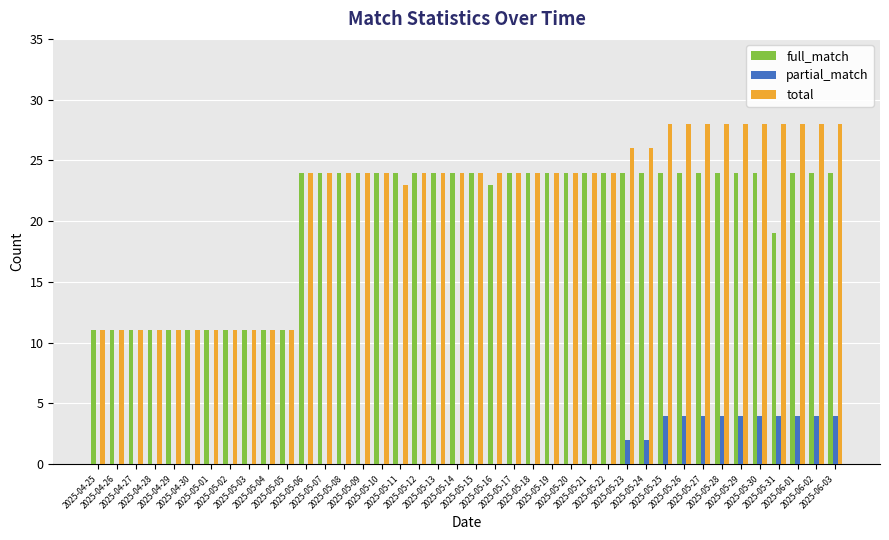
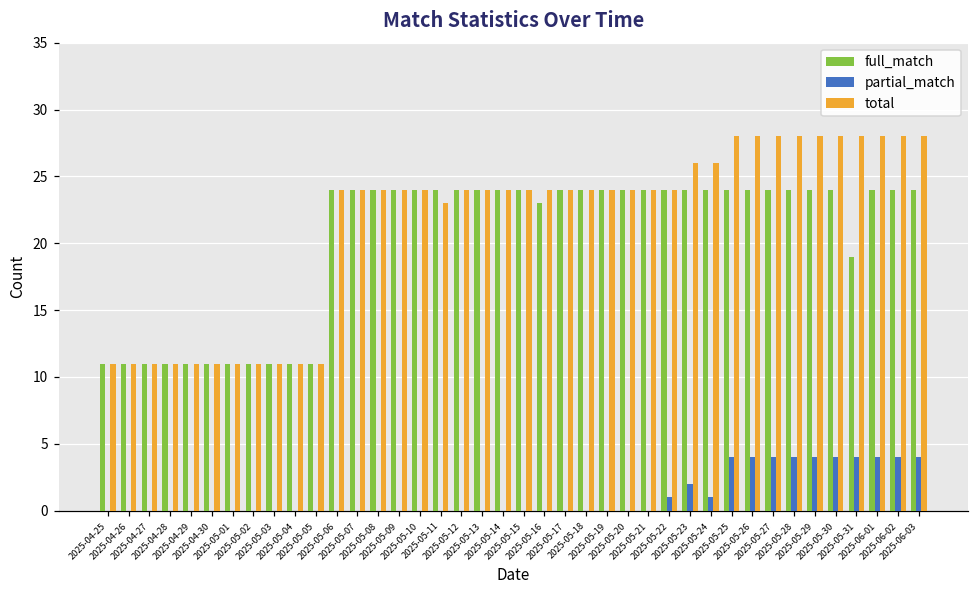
  {
    "full_match": {
      "2025-04-25": 11,
      "2025-04-26": 11,
      "2025-04-27": 11,
      "2025-04-28": 11,
      "2025-04-29": 11,
      "2025-04-30": 11,
      "2025-05-01": 11,
      "2025-05-02": 11,
      "2025-05-03": 11,
      "2025-05-04": 11,
      "2025-05-05": 11,
      "2025-05-06": 24,
      "2025-05-07": 24,
      "2025-05-08": 24,
      "2025-05-09": 24,
      "2025-05-10": 24,
      "2025-05-11": 24,
      "2025-05-12": 24,
      "2025-05-13": 24,
      "2025-05-14": 24,
      "2025-05-15": 24,
      "2025-05-16": 23,
      "2025-05-17": 24,
      "2025-05-18": 24,
      "2025-05-19": 24,
      "2025-05-20": 24,
      "2025-05-21": 24,
      "2025-05-22": 24,
      "2025-05-23": 24,
      "2025-05-24": 24,
      "2025-05-25": 24,
      "2025-05-26": 24,
      "2025-05-27": 24,
      "2025-05-28": 24,
      "2025-05-29": 24,
      "2025-05-30": 24,
      "2025-05-31": 19,
      "2025-06-01": 24,
      "2025-06-02": 24,
      "2025-06-03": 24
    },
    "partial_match": {
      "2025-04-25": 0,
      "2025-04-26": 0,
      "2025-04-27": 0,
      "2025-04-28": 0,
      "2025-04-29": 0,
      "2025-04-30": 0,
      "2025-05-01": 0,
      "2025-05-02": 0,
      "2025-05-03": 0,
      "2025-05-04": 0,
      "2025-05-05": 0,
      "2025-05-06": 0,
      "2025-05-07": 0,
      "2025-05-08": 0,
      "2025-05-09": 0,
      "2025-05-10": 0,
      "2025-05-11": 0,
      "2025-05-12": 0,
      "2025-05-13": 0,
      "2025-05-14": 0,
      "2025-05-15": 0,
      "2025-05-16": 0,
      "2025-05-17": 0,
      "2025-05-18": 0,
      "2025-05-19": 0,
      "2025-05-20": 0,
      "2025-05-21": 0,
-     "2025-05-22": 0,
+     "2025-05-22": 1,
      "2025-05-23": 2,
-     "2025-05-24": 2,
+     "2025-05-24": 1,
      "2025-05-25": 4,
      "2025-05-26": 4,
      "2025-05-27": 4,
      "2025-05-28": 4,
      "2025-05-29": 4,
      "2025-05-30": 4,
      "2025-05-31": 4,
      "2025-06-01": 4,
      "2025-06-02": 4,
      "2025-06-03": 4
    },
    "total": {
      "2025-04-25": 11,
      "2025-04-26": 11,
      "2025-04-27": 11,
      "2025-04-28": 11,
      "2025-04-29": 11,
      "2025-04-30": 11,
      "2025-05-01": 11,
      "2025-05-02": 11,
      "2025-05-03": 11,
      "2025-05-04": 11,
      "2025-05-05": 11,
      "2025-05-06": 24,
      "2025-05-07": 24,
      "2025-05-08": 24,
      "2025-05-09": 24,
      "2025-05-10": 24,
      "2025-05-11": 23,
      "2025-05-12": 24,
      "2025-05-13": 24,
      "2025-05-14": 24,
      "2025-05-15": 24,
      "2025-05-16": 24,
      "2025-05-17": 24,
      "2025-05-18": 24,
      "2025-05-19": 24,
      "2025-05-20": 24,
      "2025-05-21": 24,
      "2025-05-22": 24,
      "2025-05-23": 26,
      "2025-05-24": 26,
      "2025-05-25": 28,
      "2025-05-26": 28,
      "2025-05-27": 28,
      "2025-05-28": 28,
      "2025-05-29": 28,
      "2025-05-30": 28,
      "2025-05-31": 28,
      "2025-06-01": 28,
      "2025-06-02": 28,
      "2025-06-03": 28
    }
  }
